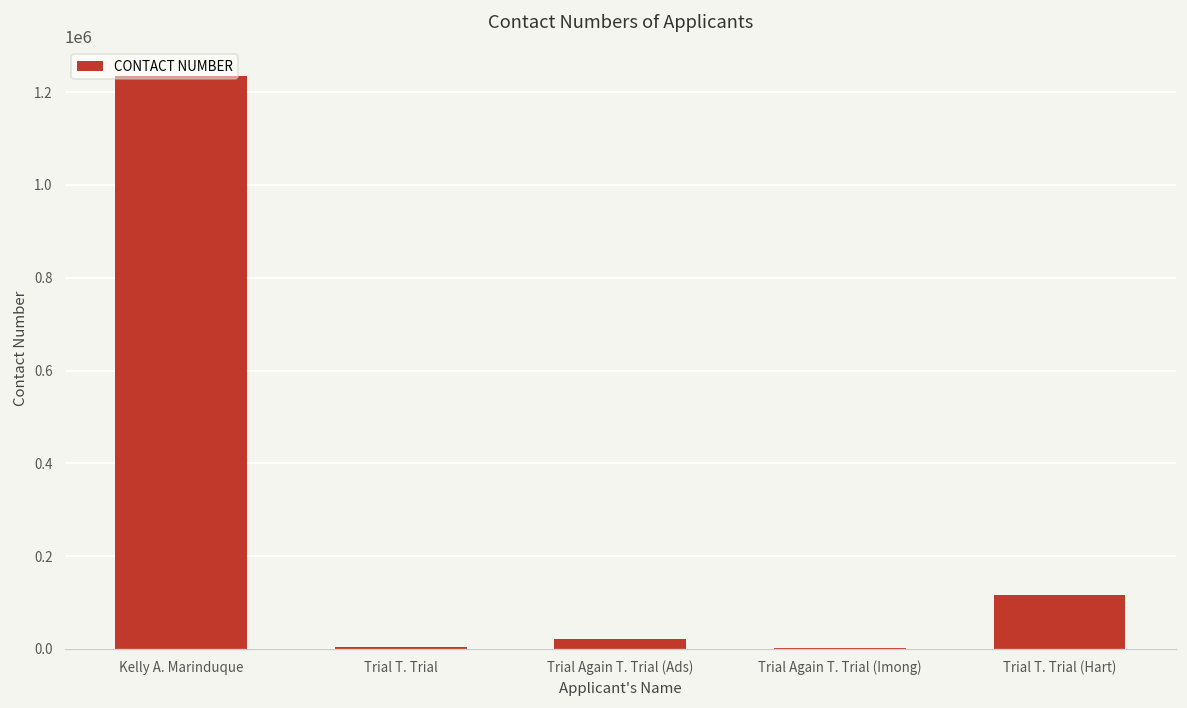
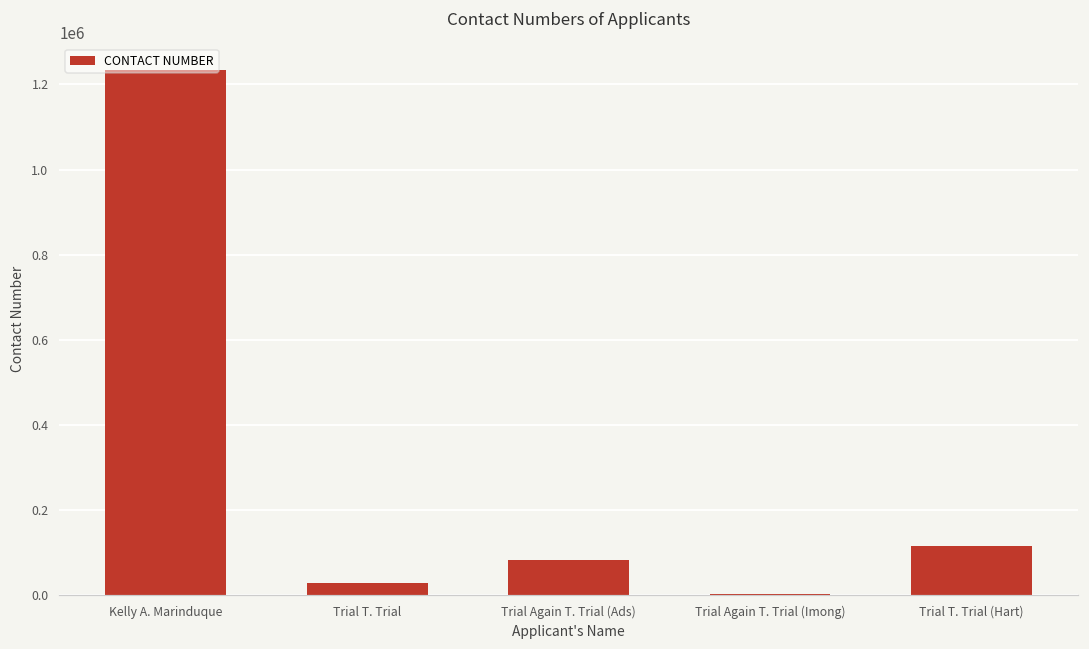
  {
-   "Trial T. Trial": 0,
-   "Trial Again T. Trial (Ads)": 20000,
+   "Trial T. Trial": 30000,
+   "Trial Again T. Trial (Ads)": 80000,
    "Trial T. Trial (Hart)": 120000
  }
